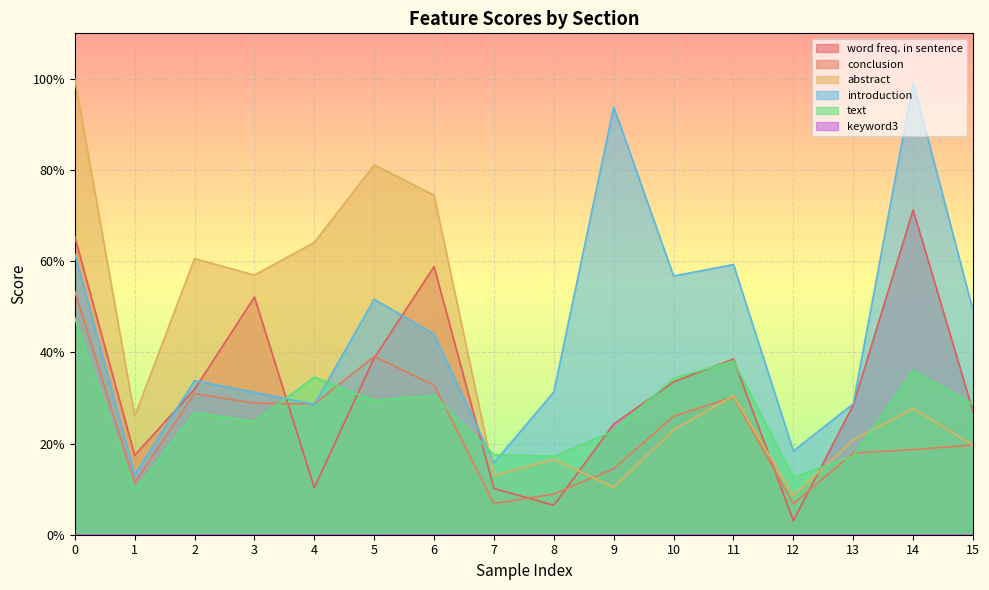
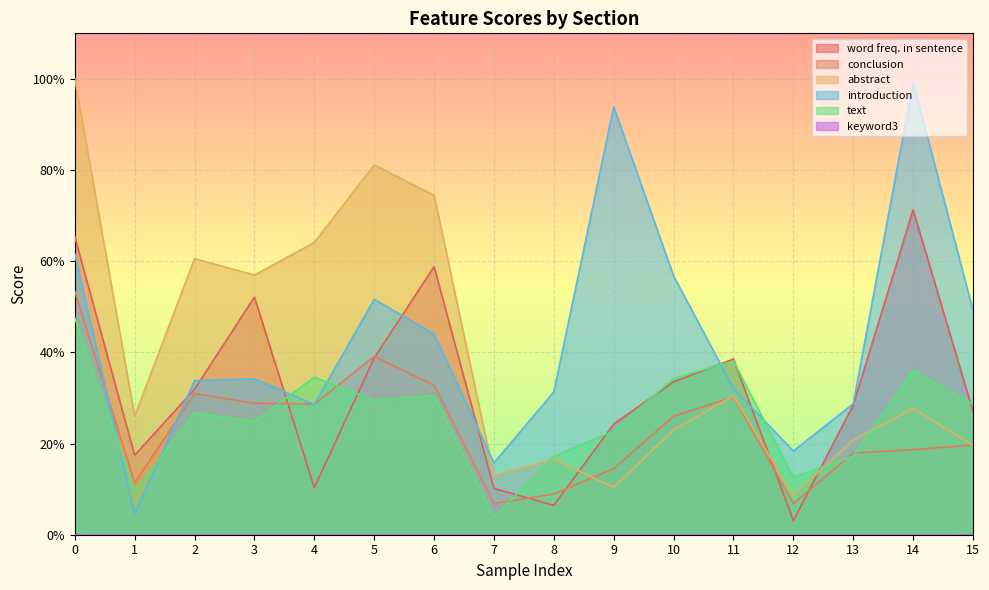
  {
    "introduction": {
      "0": "62%",
-     "1": "13%",
+     "1": "5%",
      "2": "34%",
-     "3": "31%",
+     "3": "34%",
      "5": "52%",
      "6": "44%",
      "7": "16%",
      "8": "31%",
      "9": "94%",
      "10": "57%",
-     "11": "59%",
+     "11": "32%",
      "12": "18%",
      "15": "49%"
    },
    "text": {
      "0": "48%",
      "1": "10%",
      "2": "27%",
      "3": "25%",
      "4": "35%",
      "5": "29%",
      "6": "31%",
-     "7": "18%",
+     "7": "4%",
      "8": "17%",
      "9": "23%",
      "10": "34%",
      "12": "13%",
      "13": "17%",
      "14": "36%",
      "15": "29%"
    },
    "keyword3": {
      "0": "0%",
      "1": "0%",
      "2": "0%",
      "3": "0%",
      "4": "0%",
      "5": "0%",
      "6": "0%",
      "7": "0%",
      "8": "0%",
      "9": "0%",
      "10": "0%",
      "11": "0%",
      "12": "0%",
      "13": "0%",
      "14": "0%",
      "15": "0%"
    }
  }
